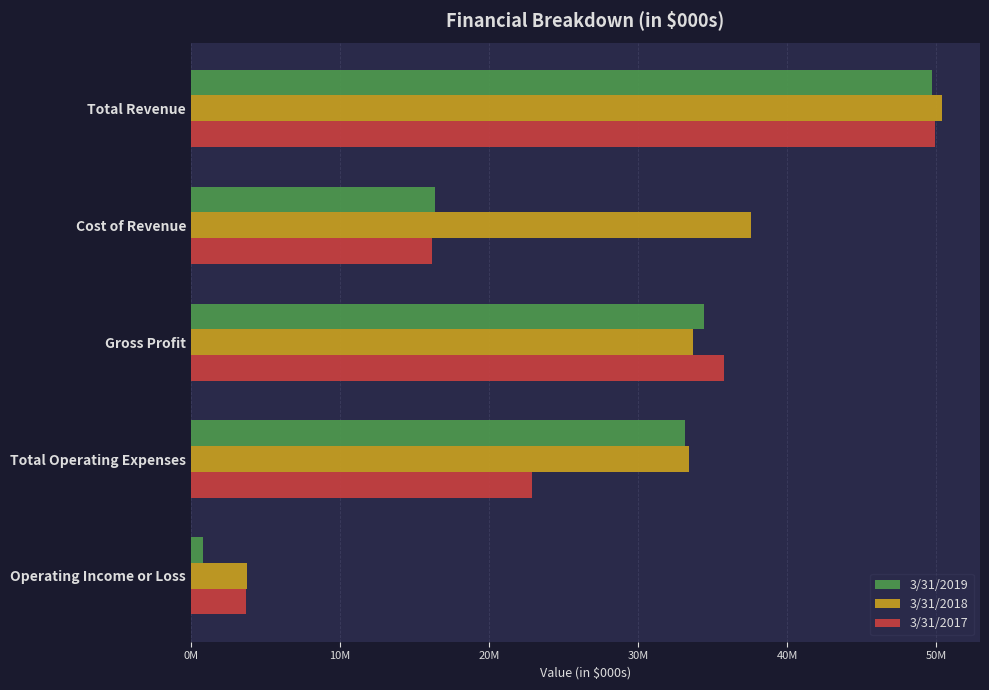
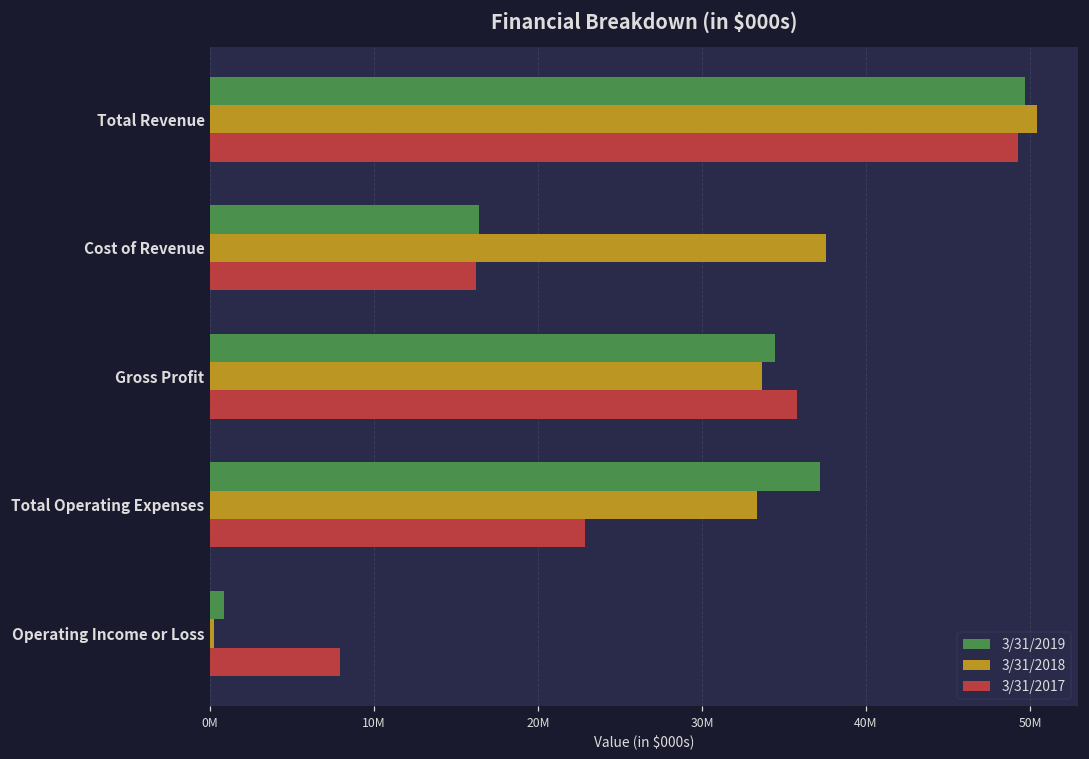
  {
    "3/31/2019": {
      "Total Revenue": 49700000,
      "Cost of Revenue": 16400000,
      "Gross Profit": 34400000,
-     "Total Operating Expenses": 33100000,
+     "Total Operating Expenses": 37200000,
      "Operating Income or Loss": 800000
    },
    "3/31/2018": {
      "Total Revenue": 50400000,
      "Cost of Revenue": 37600000,
      "Gross Profit": 33700000,
      "Total Operating Expenses": 33400000,
-     "Operating Income or Loss": 3800000
+     "Operating Income or Loss": 300000
    },
    "3/31/2017": {
-     "Total Revenue": 49900000,
+     "Total Revenue": 49300000,
      "Cost of Revenue": 16200000,
      "Gross Profit": 35800000,
      "Total Operating Expenses": 22900000,
-     "Operating Income or Loss": 3700000
+     "Operating Income or Loss": 7900000
    }
  }
